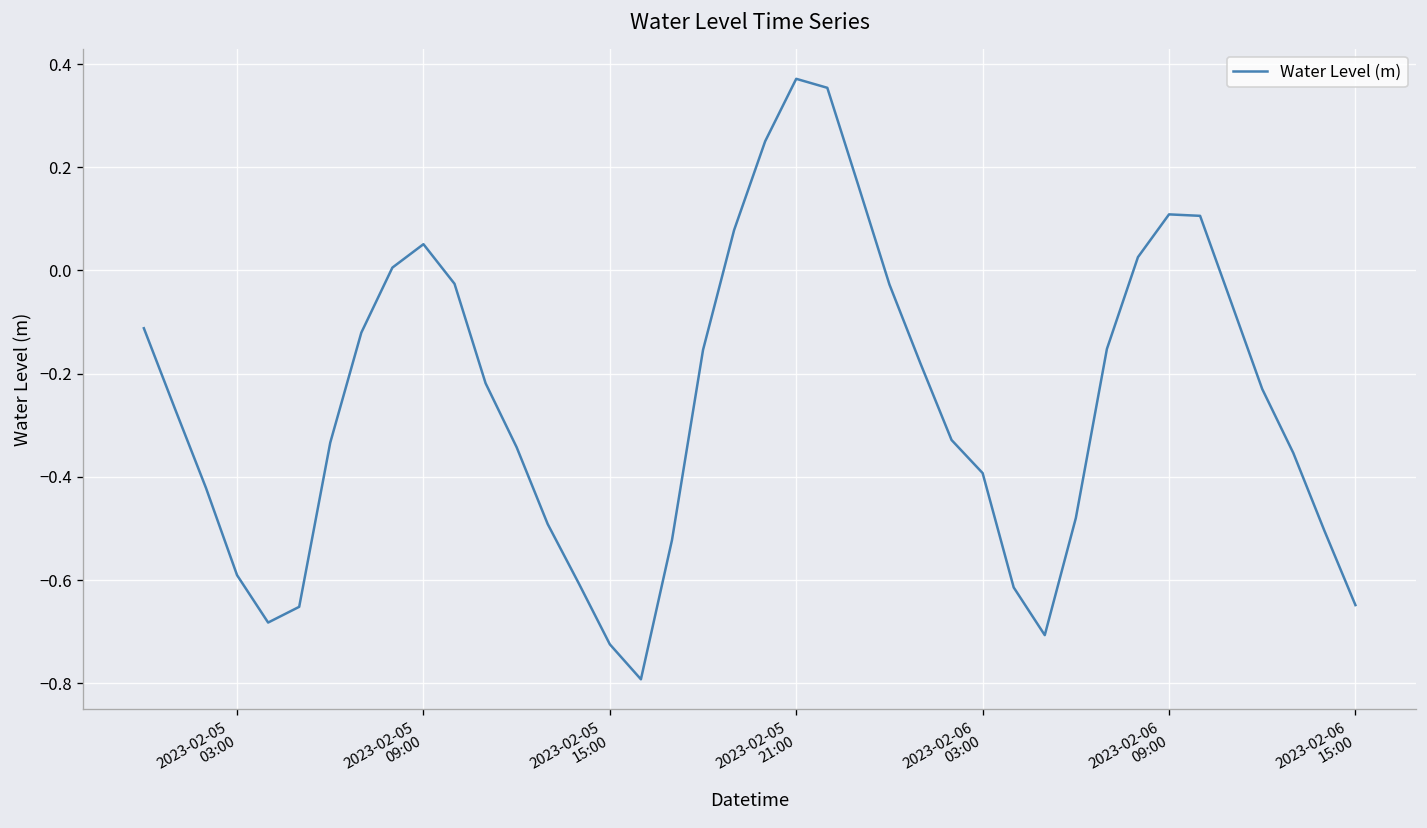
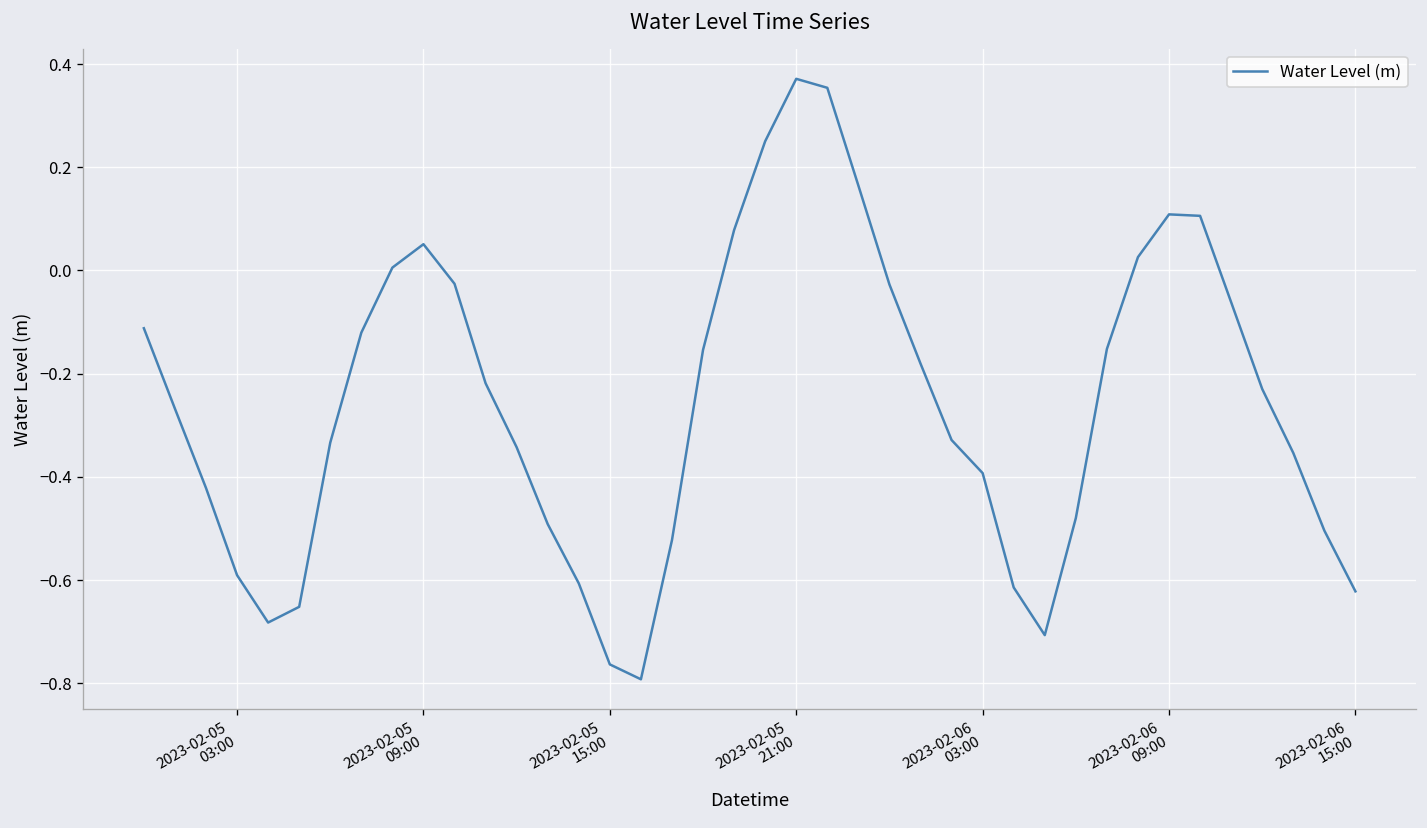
  {
    "2023-02-05 03:00": -0.59,
    "2023-02-05 09:00": 0.05,
-   "2023-02-05 15:00": -0.72,
+   "2023-02-05 15:00": -0.76,
    "2023-02-05 21:00": 0.37,
    "2023-02-06 03:00": -0.39,
    "2023-02-06 09:00": 0.11,
-   "2023-02-06 15:00": -0.65
+   "2023-02-06 15:00": -0.62
  }
